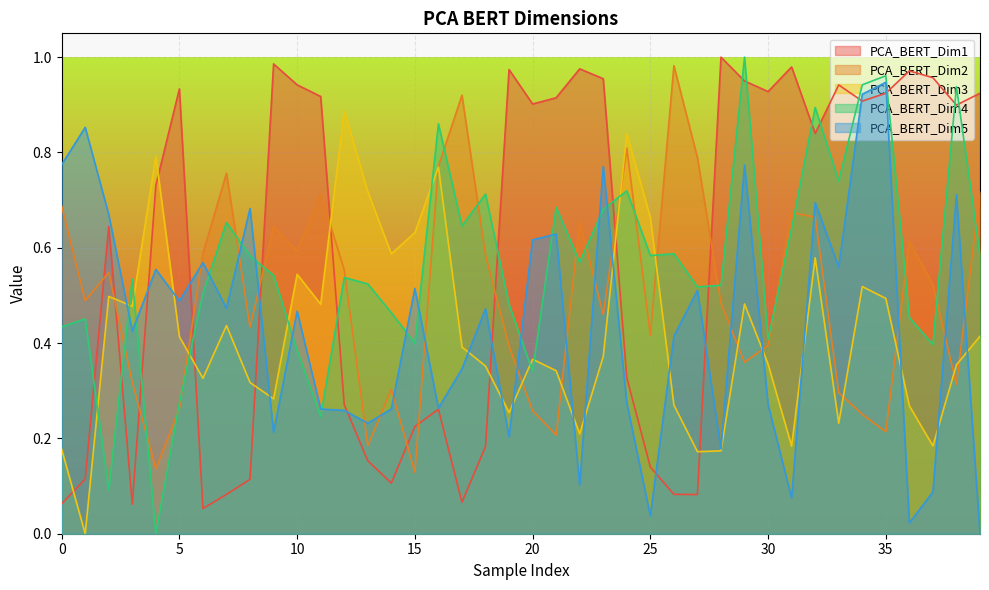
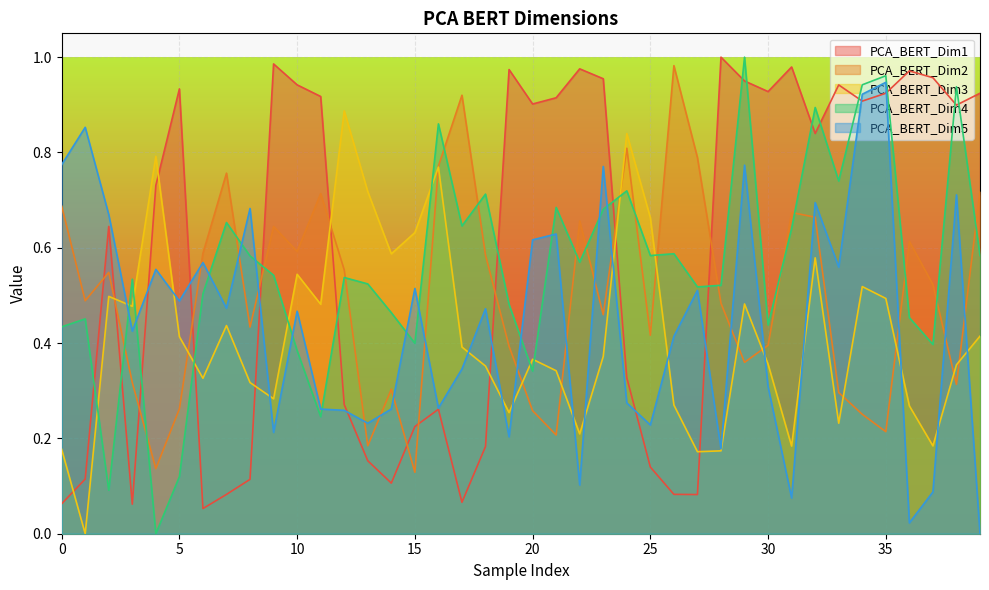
  {
    "PCA_BERT_Dim4": {
      "0": 0.43,
-     "5": 0.27,
+     "5": 0.12,
      "10": 0.38,
      "15": 0.40,
      "20": 0.34,
      "25": 0.58,
-     "30": 0.41
+     "30": 0.44
    },
    "PCA_BERT_Dim5": {
      "0": 0.77,
      "5": 0.49,
      "10": 0.47,
      "15": 0.51,
      "20": 0.62,
-     "25": 0.04,
-     "30": 0.27
+     "25": 0.23,
+     "30": 0.31
    }
  }
